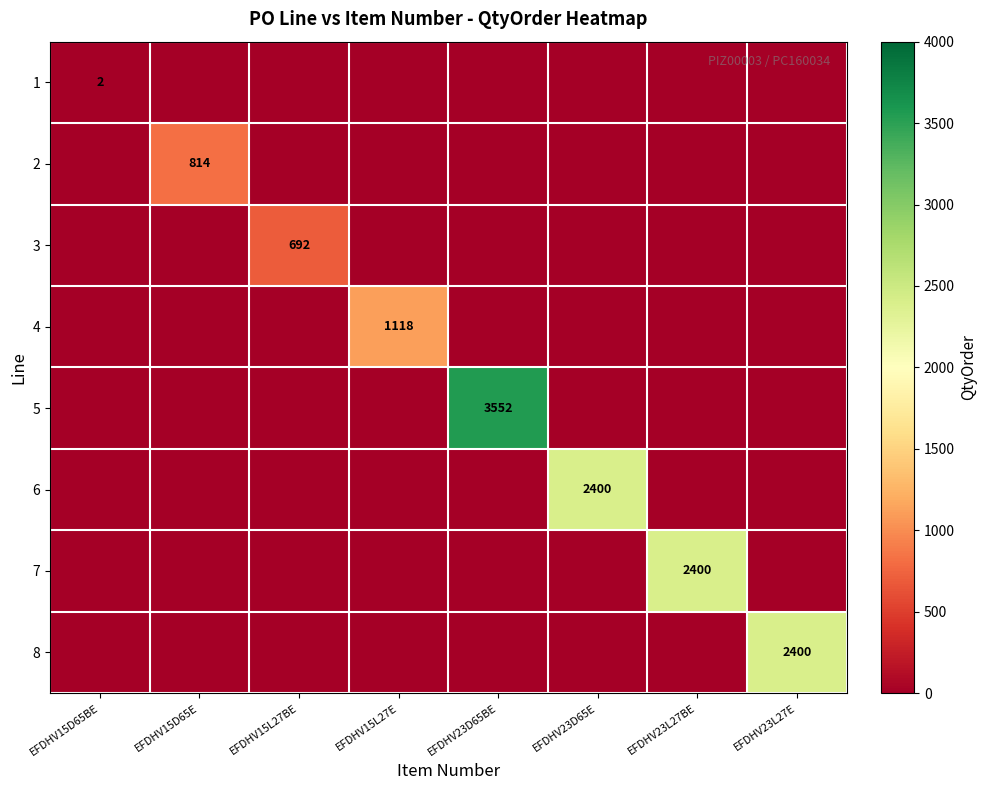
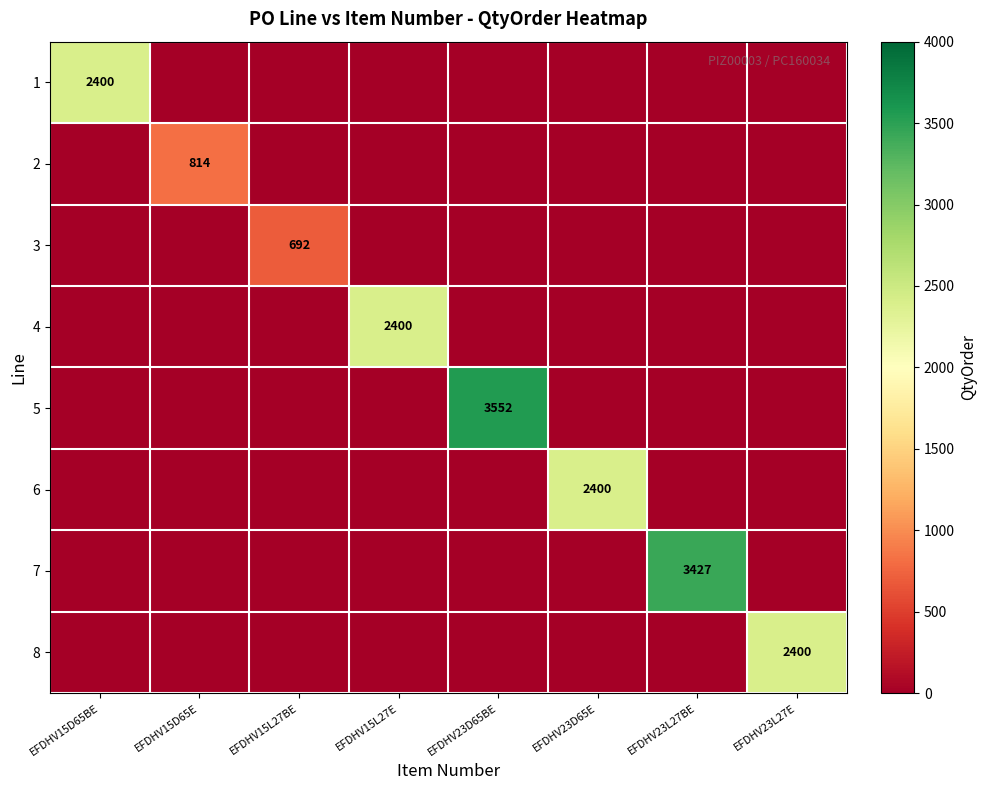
  {
    "1": {
-     "EFDHV15D65BE": 2
+     "EFDHV15D65BE": 2400
    },
    "2": {
      "EFDHV15D65E": 814
    },
    "3": {
      "EFDHV15L27BE": 692
    },
    "4": {
-     "EFDHV15L27E": 1118
+     "EFDHV15L27E": 2400
    },
    "5": {
      "EFDHV23D65BE": 3552
    },
    "6": {
      "EFDHV23D65E": 2400
    },
    "7": {
-     "EFDHV23L27BE": 2400
+     "EFDHV23L27BE": 3427
    },
    "8": {
      "EFDHV23L27E": 2400
    }
  }
